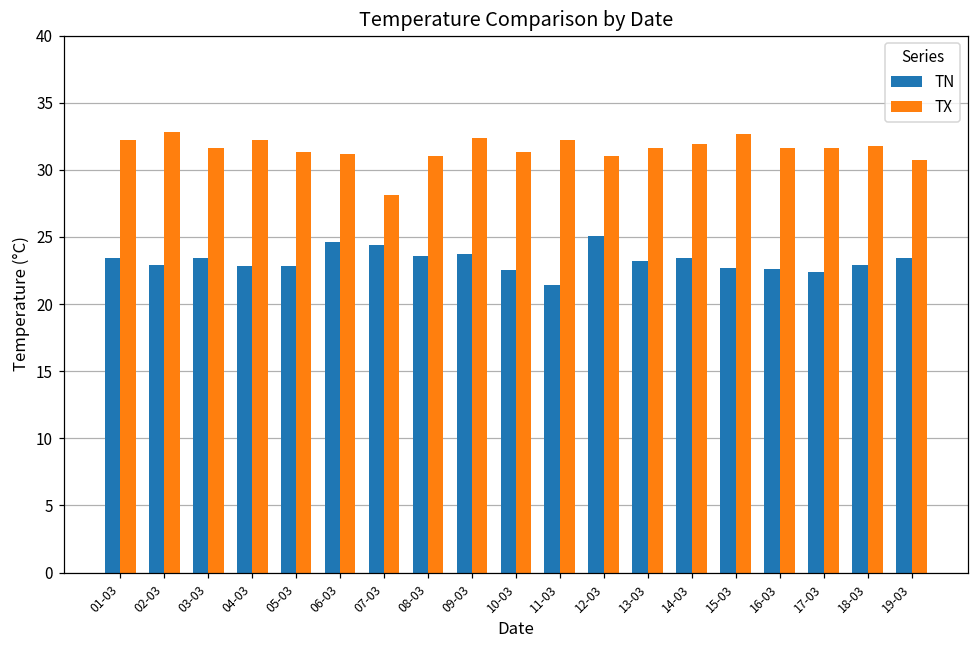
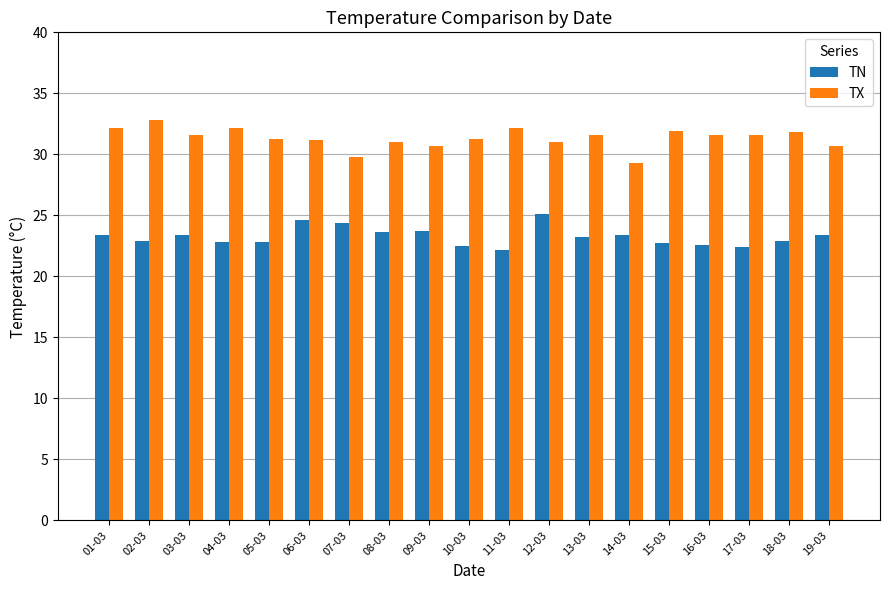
  {
    "TN": {
      "01-03": 23.4,
      "02-03": 22.9,
      "03-03": 23.4,
      "04-03": 22.8,
      "05-03": 22.8,
      "06-03": 24.6,
      "07-03": 24.4,
      "08-03": 23.6,
      "09-03": 23.7,
      "10-03": 22.5,
-     "11-03": 21.4,
+     "11-03": 22.2,
      "12-03": 25.1,
      "13-03": 23.2,
      "14-03": 23.4,
      "15-03": 22.7,
      "16-03": 22.6,
      "17-03": 22.4,
      "18-03": 22.9,
      "19-03": 23.4
    },
    "TX": {
      "01-03": 32.2,
      "02-03": 32.8,
      "03-03": 31.6,
      "04-03": 32.2,
      "05-03": 31.3,
      "06-03": 31.2,
-     "07-03": 28.1,
+     "07-03": 29.8,
      "08-03": 31.0,
-     "09-03": 32.4,
+     "09-03": 30.7,
      "10-03": 31.3,
      "11-03": 32.2,
      "12-03": 31.0,
      "13-03": 31.6,
-     "14-03": 31.9,
-     "15-03": 32.7,
+     "14-03": 29.3,
+     "15-03": 31.9,
      "16-03": 31.6,
      "17-03": 31.6,
      "18-03": 31.8,
      "19-03": 30.7
    }
  }
